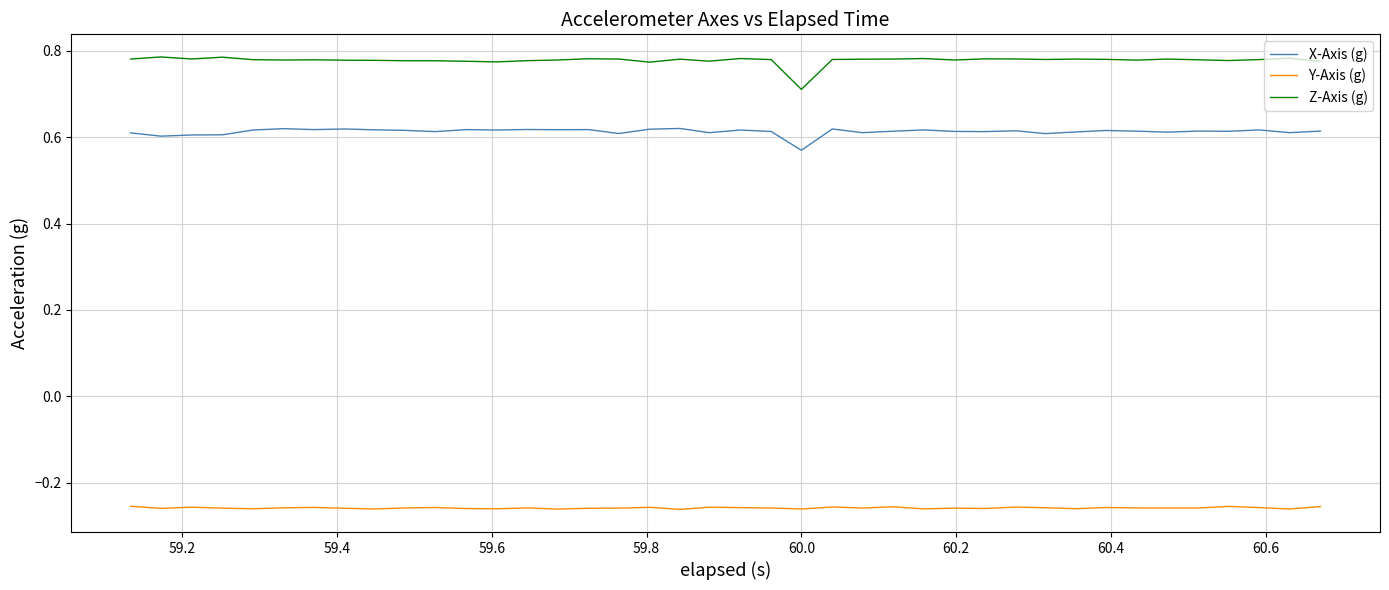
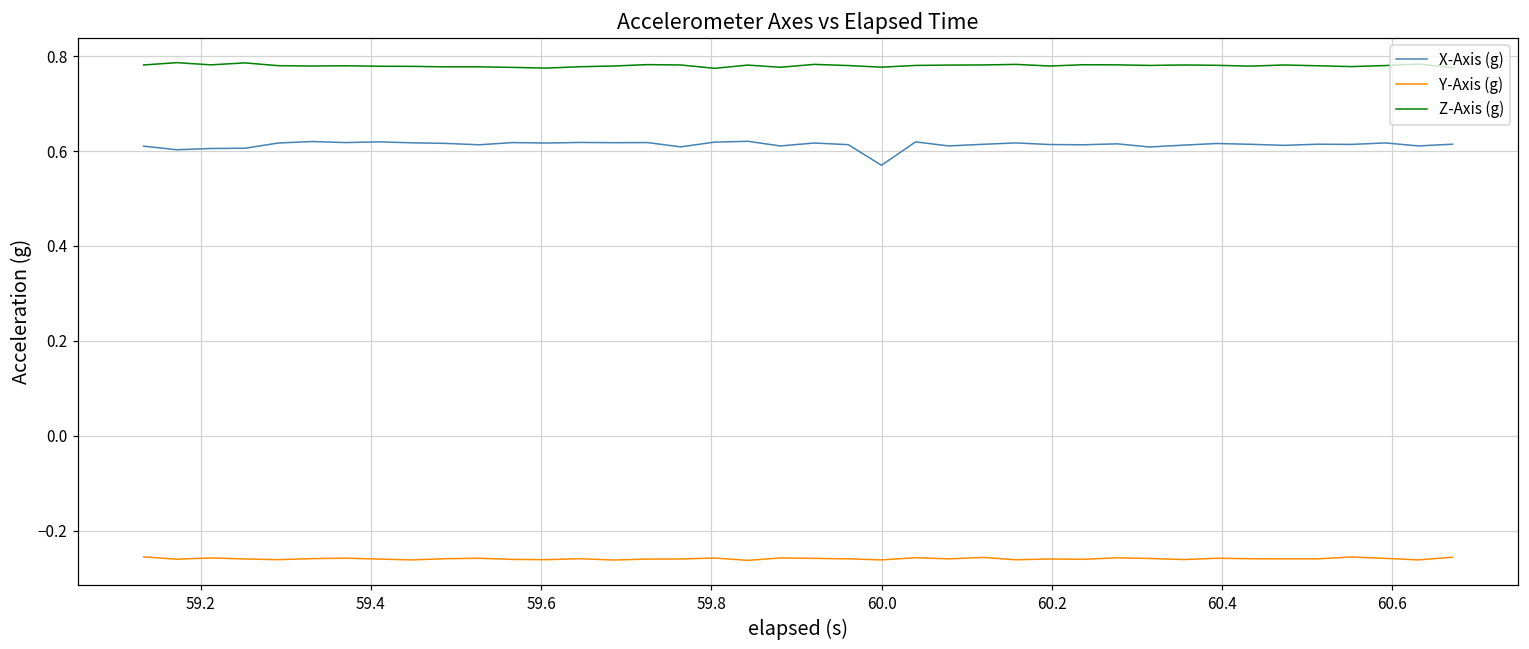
  {
    "X-Axis (g)": {
      "60.0": 0.57
    },
    "Y-Axis (g)": {
      "60.0": -0.26
    },
    "Z-Axis (g)": {
-     "60.0": 0.71
+     "60.0": 0.78
    }
  }
